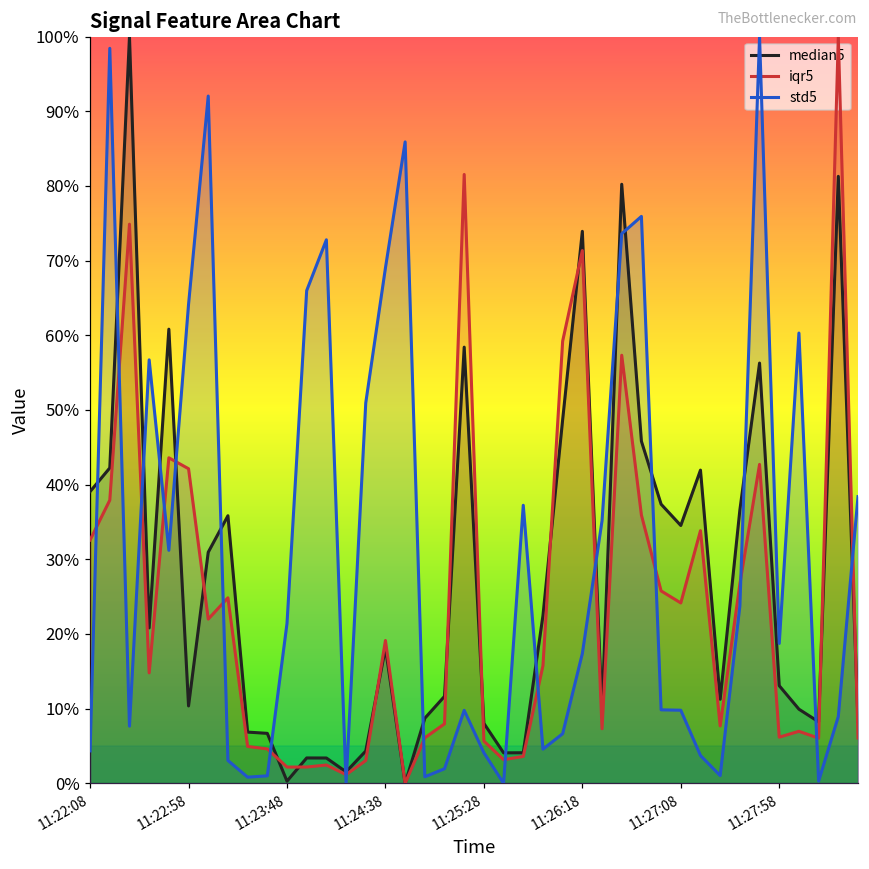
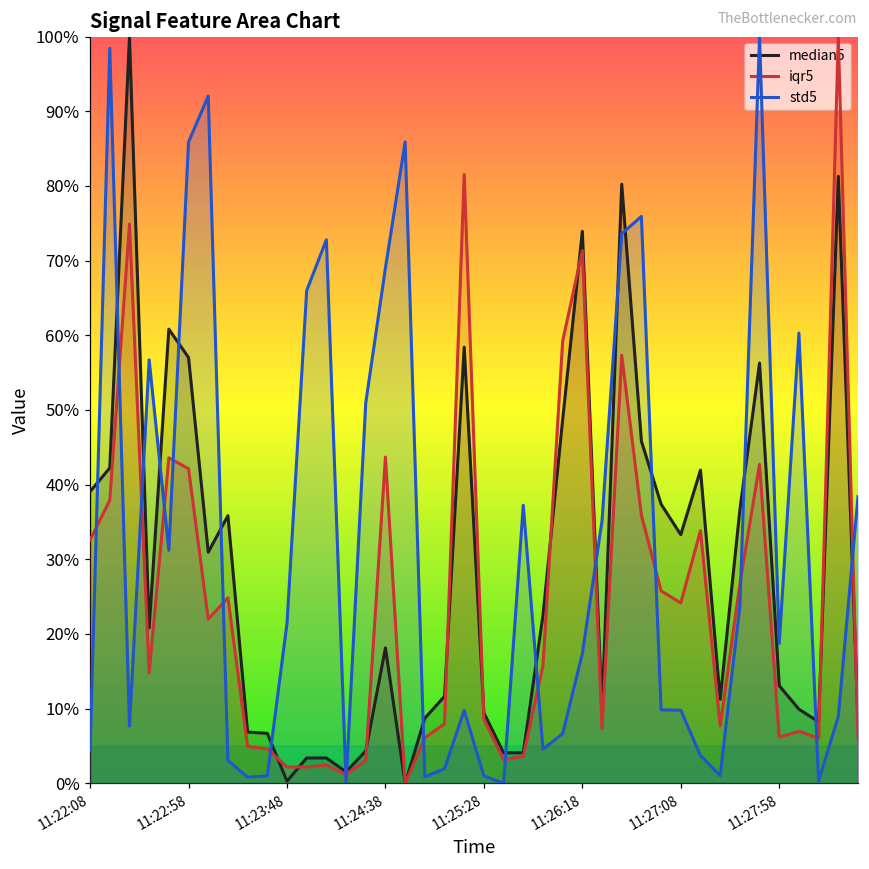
  {
    "median5": {
      "11:22:08": "39%",
-     "11:22:58": "10%",
+     "11:22:58": "57%",
      "11:23:48": "0%",
      "11:24:38": "18%",
-     "11:25:28": "8%",
+     "11:25:28": "9%",
      "11:26:18": "74%",
-     "11:27:08": "35%",
+     "11:27:08": "33%",
      "11:27:58": "13%"
    },
    "iqr5": {
      "11:22:08": "33%",
      "11:22:58": "42%",
      "11:23:48": "2%",
-     "11:24:38": "19%",
-     "11:25:28": "6%",
+     "11:24:38": "44%",
+     "11:25:28": "9%",
      "11:26:18": "71%",
      "11:27:08": "24%",
      "11:27:58": "6%"
    },
    "std5": {
      "11:22:08": "4%",
-     "11:22:58": "64%",
+     "11:22:58": "86%",
      "11:23:48": "21%",
      "11:24:38": "69%",
-     "11:25:28": "4%",
+     "11:25:28": "1%",
      "11:26:18": "17%",
      "11:27:08": "10%",
      "11:27:58": "19%"
    }
  }
